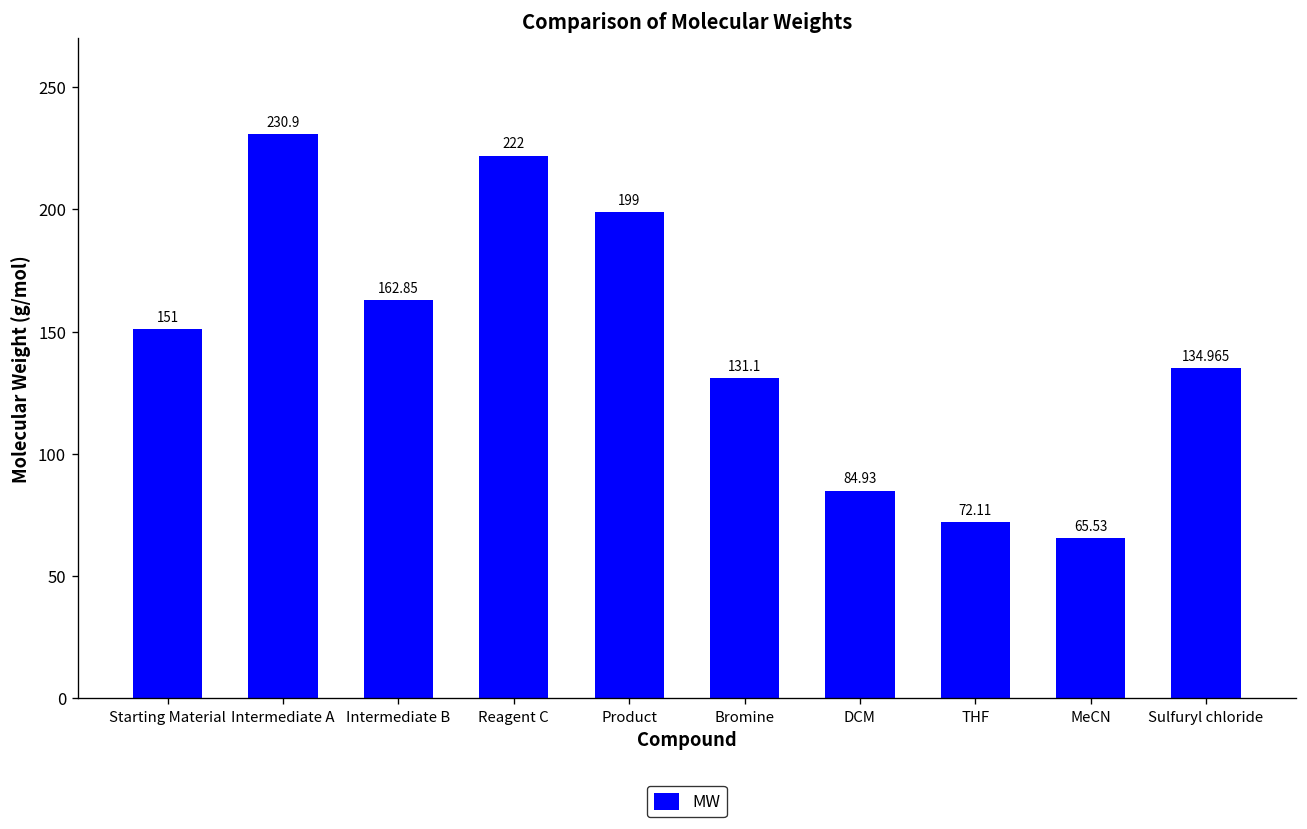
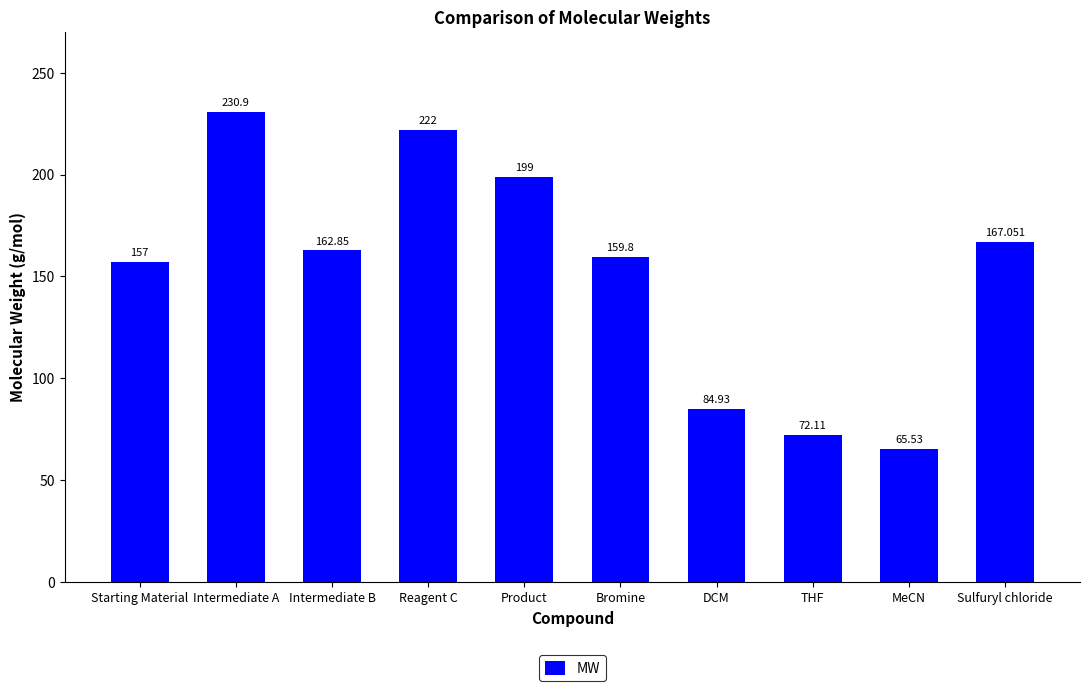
  {
-   "Starting Material": 151,
+   "Starting Material": 157,
    "Intermediate A": 230.9,
    "Intermediate B": 162.85,
    "Reagent C": 222,
    "Product": 199,
-   "Bromine": 131.1,
+   "Bromine": 159.8,
    "DCM": 84.93,
    "THF": 72.11,
    "MeCN": 65.53,
-   "Sulfuryl chloride": 134.965
+   "Sulfuryl chloride": 167.051
  }
